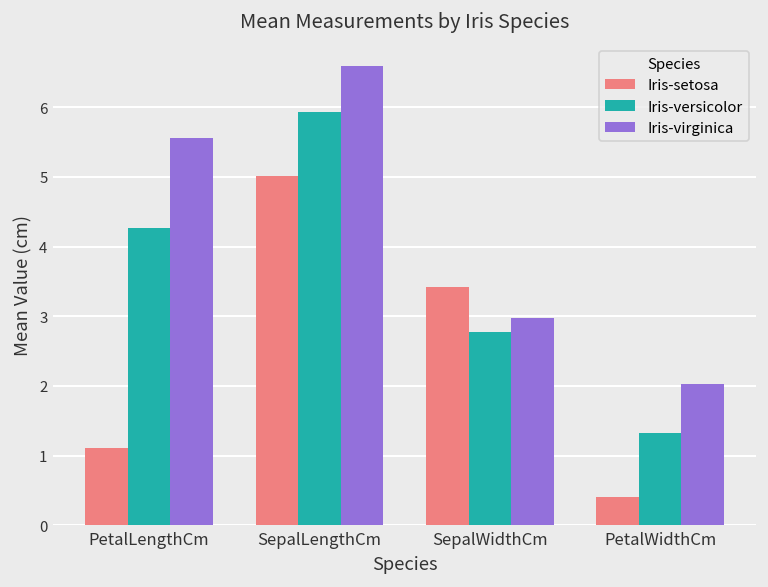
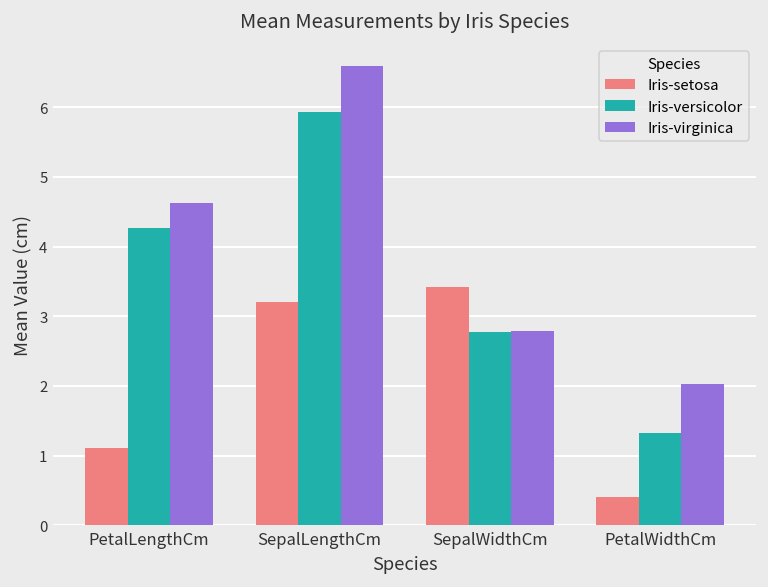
  {
    "Iris-setosa": {
      "PetalLengthCm": 1.1,
-     "SepalLengthCm": 5.0,
+     "SepalLengthCm": 3.2,
      "SepalWidthCm": 3.4,
      "PetalWidthCm": 0.4
    },
    "Iris-versicolor": {
      "PetalLengthCm": 4.3,
      "SepalLengthCm": 5.9,
      "SepalWidthCm": 2.8,
      "PetalWidthCm": 1.3
    },
    "Iris-virginica": {
-     "PetalLengthCm": 5.6,
+     "PetalLengthCm": 4.6,
      "SepalLengthCm": 6.6,
-     "SepalWidthCm": 3.0,
+     "SepalWidthCm": 2.8,
      "PetalWidthCm": 2.0
    }
  }
